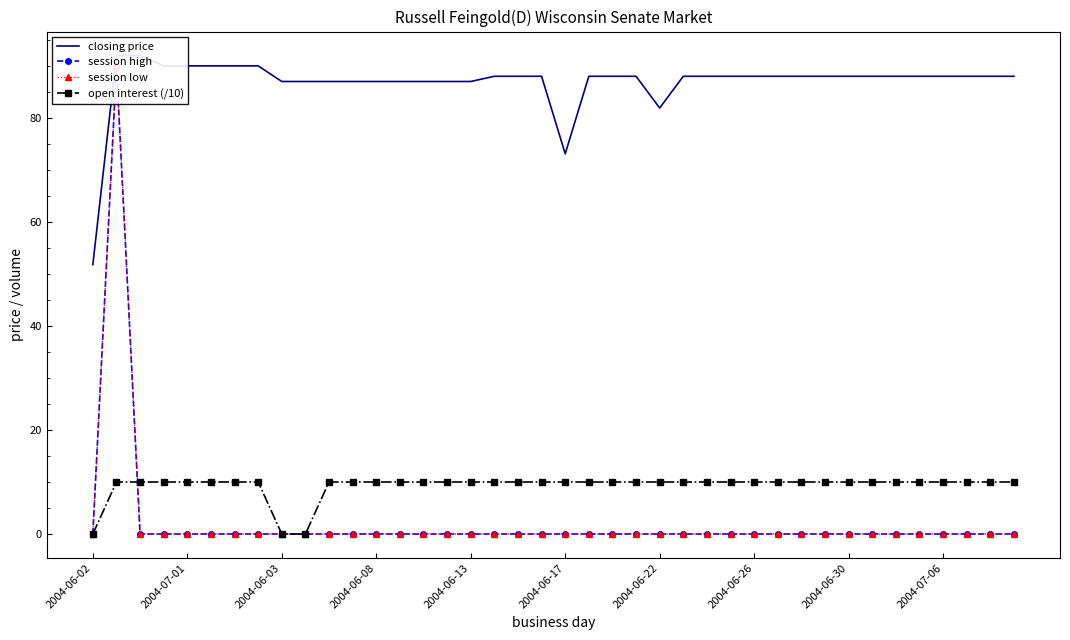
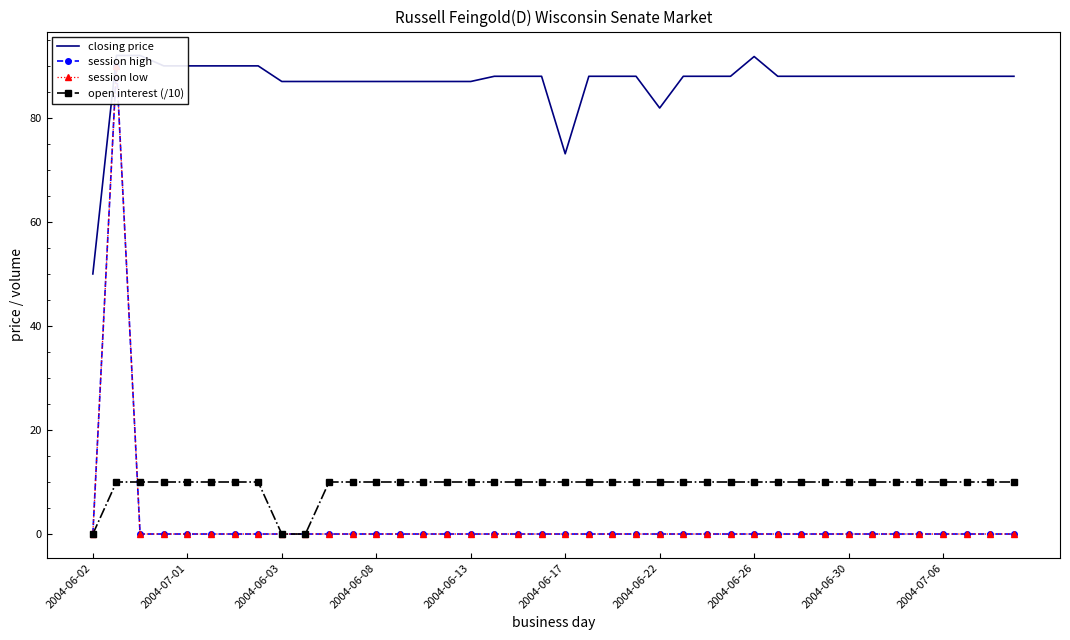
  {
    "closing price": {
-     "2004-06-02": 52,
+     "2004-06-02": 50,
      "2004-06-03": 87,
      "2004-06-08": 87,
      "2004-06-13": 87,
      "2004-06-17": 73,
      "2004-06-22": 82,
-     "2004-06-26": 88,
+     "2004-06-26": 92,
      "2004-06-30": 88,
      "2004-07-06": 88
    },
    "session low": {
      "2004-07-01": 0,
      "2004-06-08": 0,
      "2004-06-13": 0,
      "2004-06-17": 0,
      "2004-06-22": 0,
      "2004-06-26": 0,
      "2004-06-30": 0,
      "2004-07-06": 0
    },
    "open interest (/10)": {
      "2004-07-01": 10,
      "2004-06-08": 10,
      "2004-06-13": 10,
      "2004-06-17": 10,
      "2004-06-22": 10,
      "2004-06-26": 10,
      "2004-06-30": 10,
      "2004-07-06": 10
    }
  }
